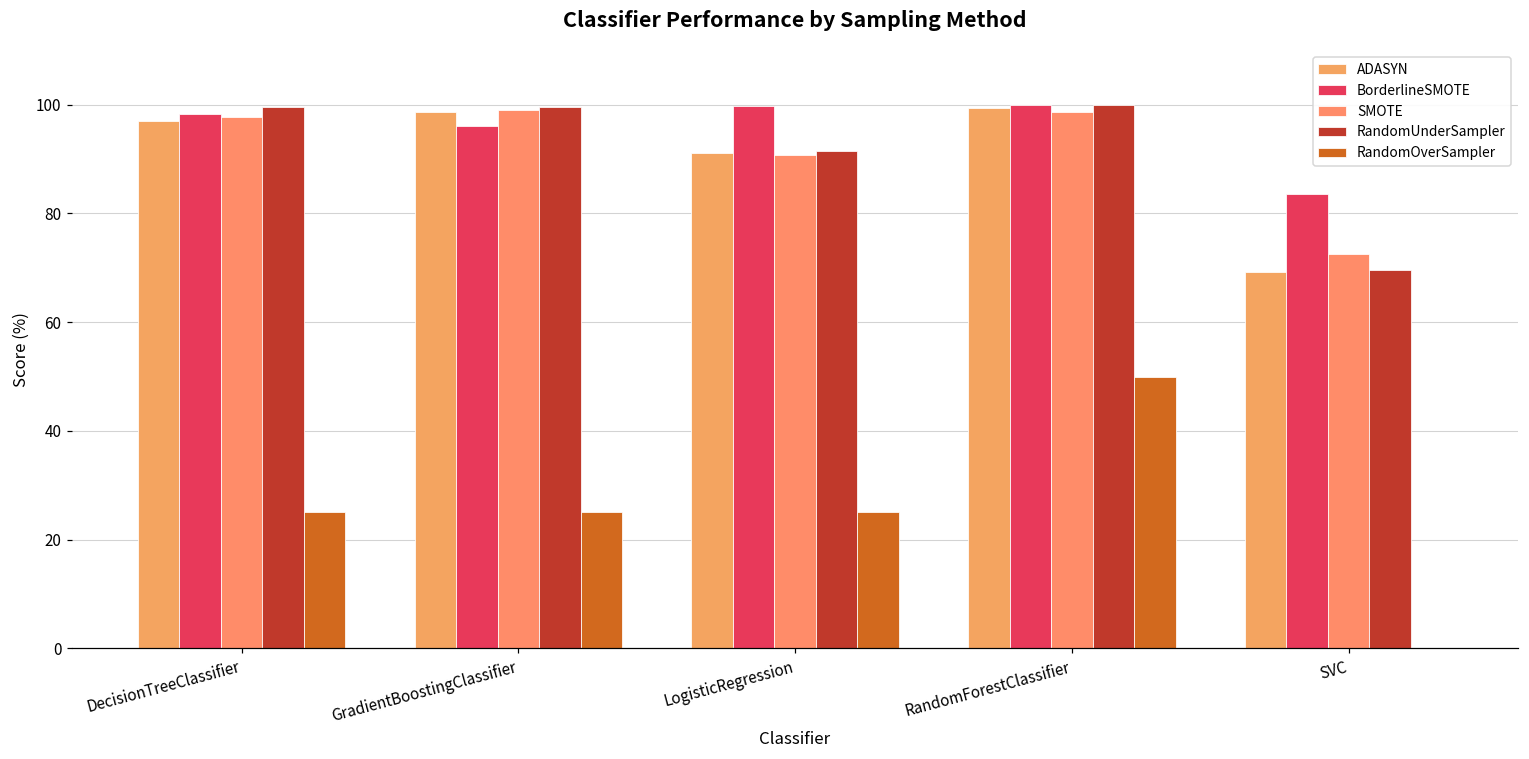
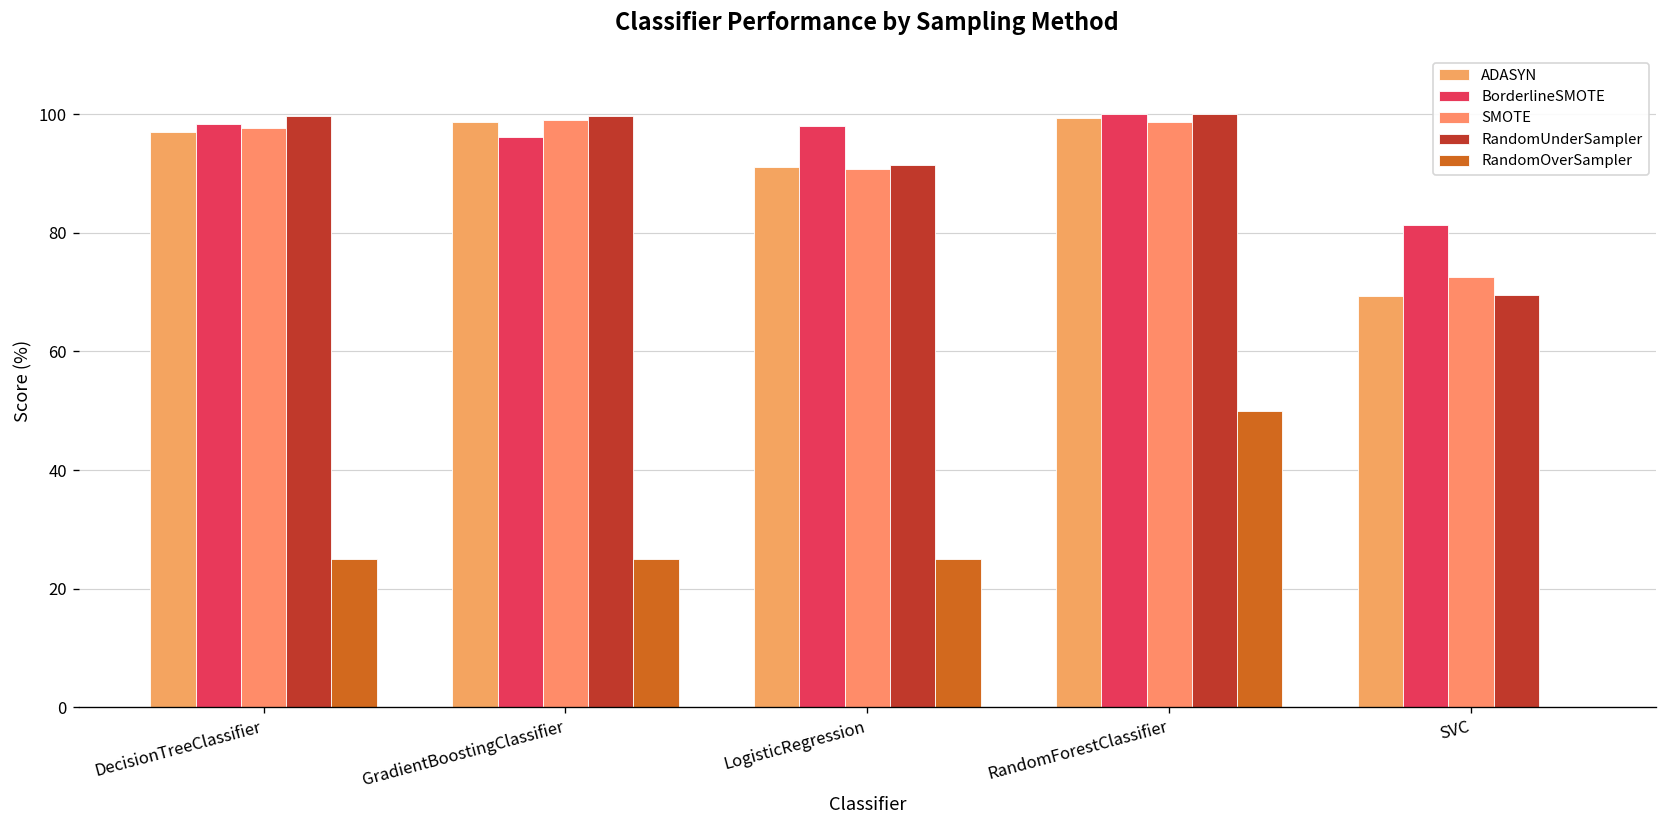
  {
    "BorderlineSMOTE": {
      "DecisionTreeClassifier": 98,
      "GradientBoostingClassifier": 96,
-     "LogisticRegression": 100,
+     "LogisticRegression": 98,
      "RandomForestClassifier": 100,
-     "SVC": 84
+     "SVC": 81
    }
  }
